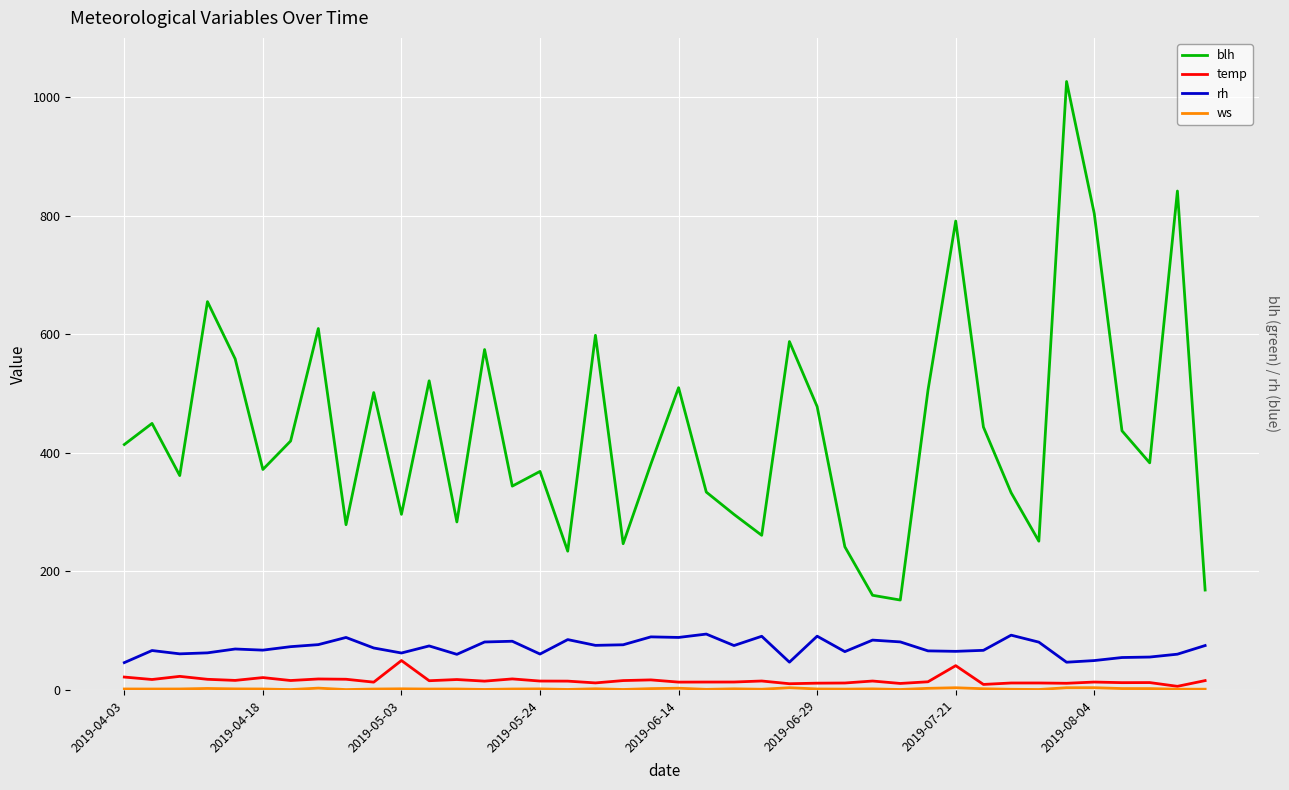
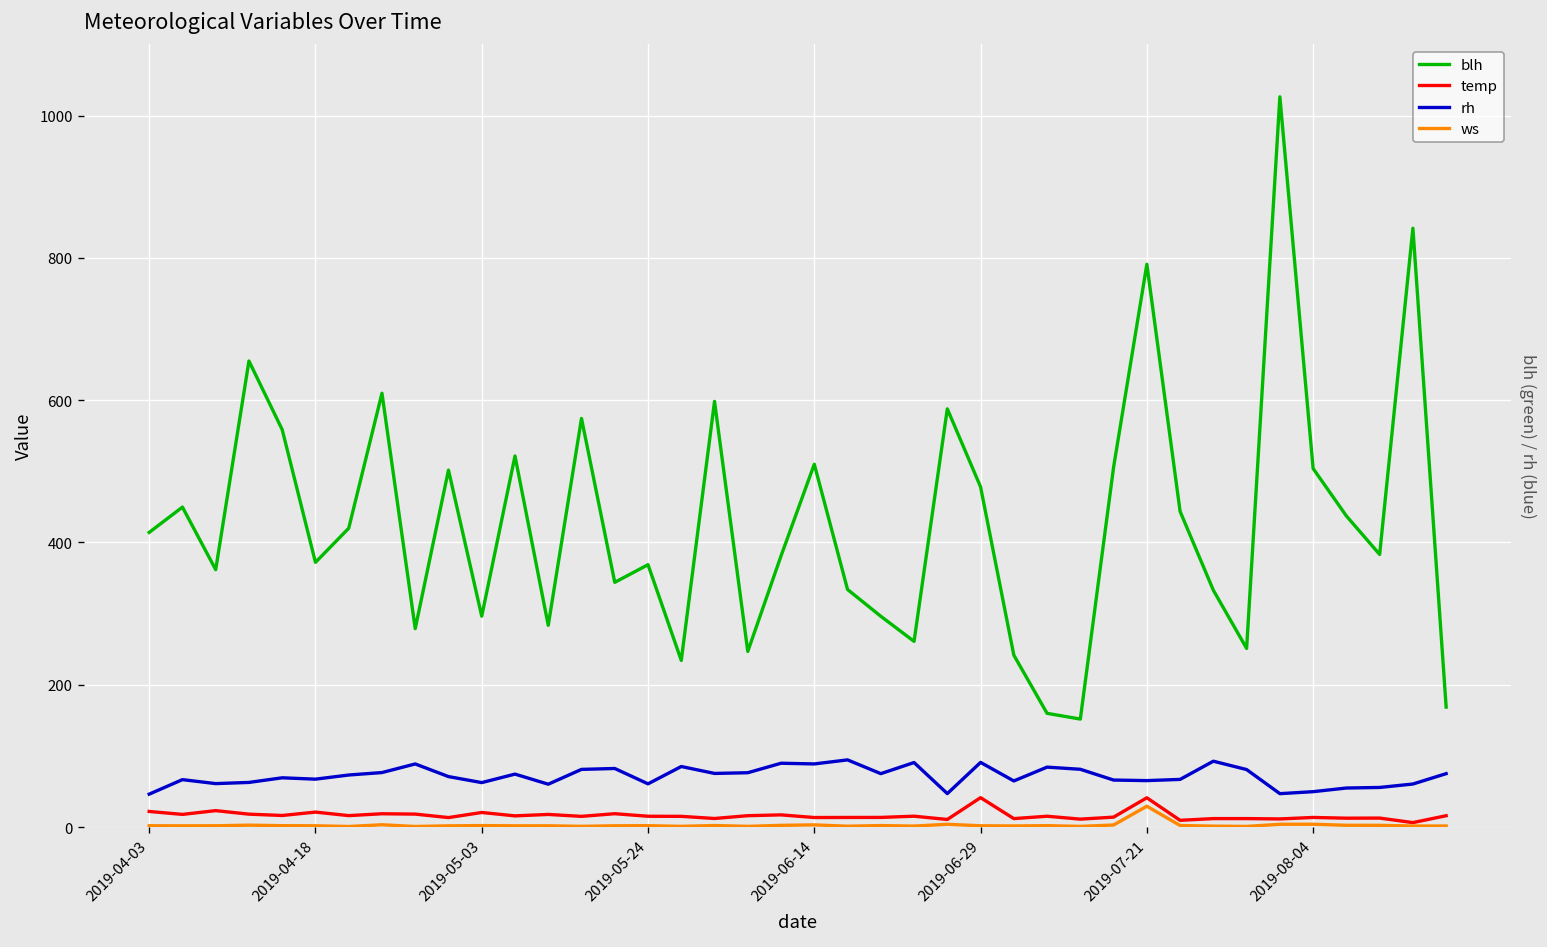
  {
    "blh": {
      "2019-04-03": 410,
      "2019-04-18": 370,
      "2019-05-03": 300,
      "2019-05-24": 370,
      "2019-06-14": 510,
      "2019-06-29": 480,
      "2019-07-21": 790,
-     "2019-08-04": 800
+     "2019-08-04": 500
    },
    "temp": {
      "2019-04-03": 20,
      "2019-04-18": 20,
-     "2019-05-03": 50,
+     "2019-05-03": 20,
      "2019-05-24": 20,
      "2019-06-14": 10,
-     "2019-06-29": 10,
+     "2019-06-29": 40,
      "2019-07-21": 40,
      "2019-08-04": 10
    },
    "rh": {
      "2019-04-03": 50,
      "2019-04-18": 70,
      "2019-05-03": 60,
      "2019-05-24": 60,
      "2019-06-14": 90,
      "2019-06-29": 90,
      "2019-07-21": 70,
      "2019-08-04": 50
    },
    "ws": {
      "2019-04-03": 0,
      "2019-04-18": 0,
      "2019-05-03": 0,
      "2019-05-24": 0,
      "2019-06-14": 0,
      "2019-06-29": 0,
-     "2019-07-21": 0,
+     "2019-07-21": 30,
      "2019-08-04": 0
    }
  }
